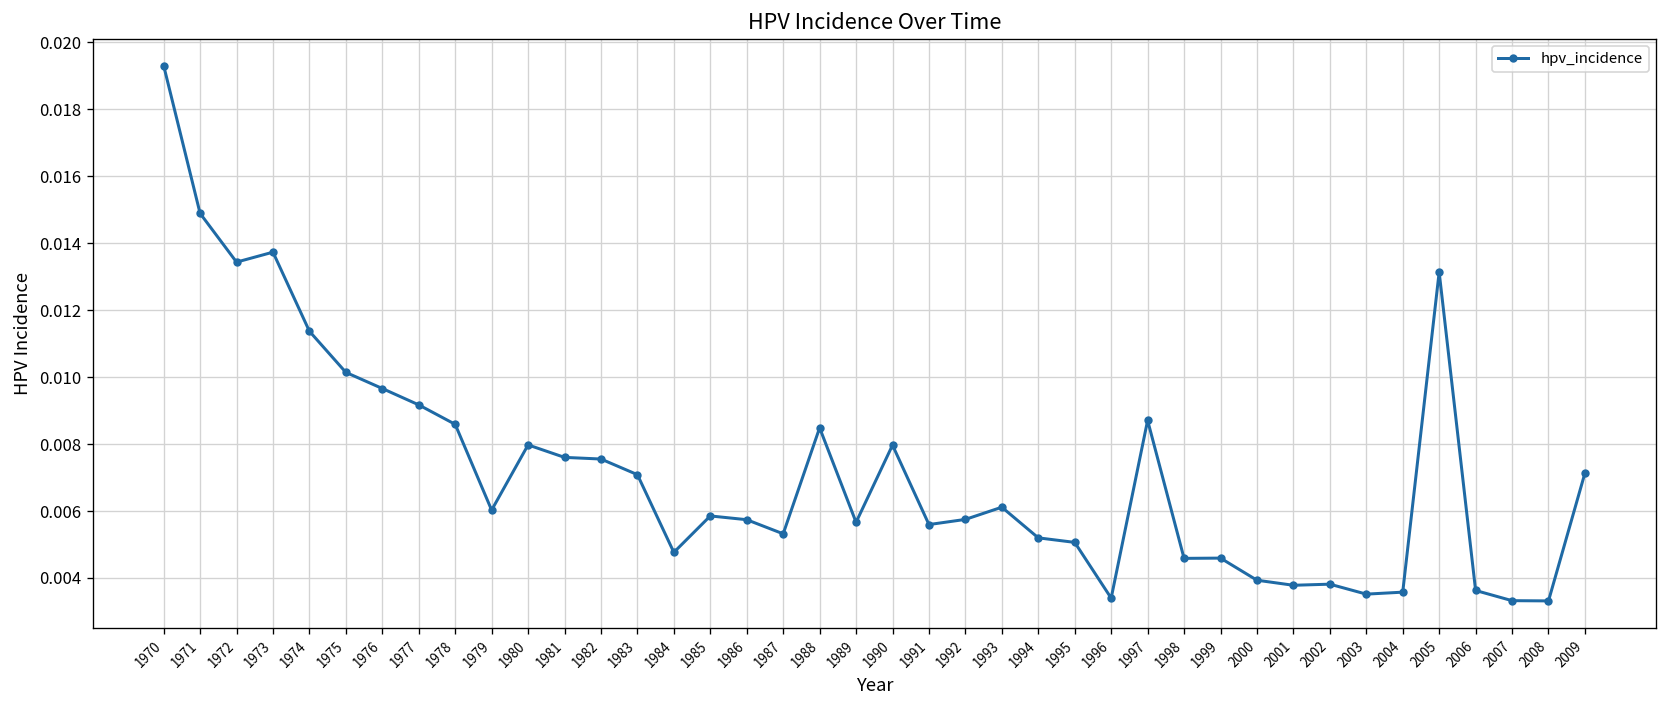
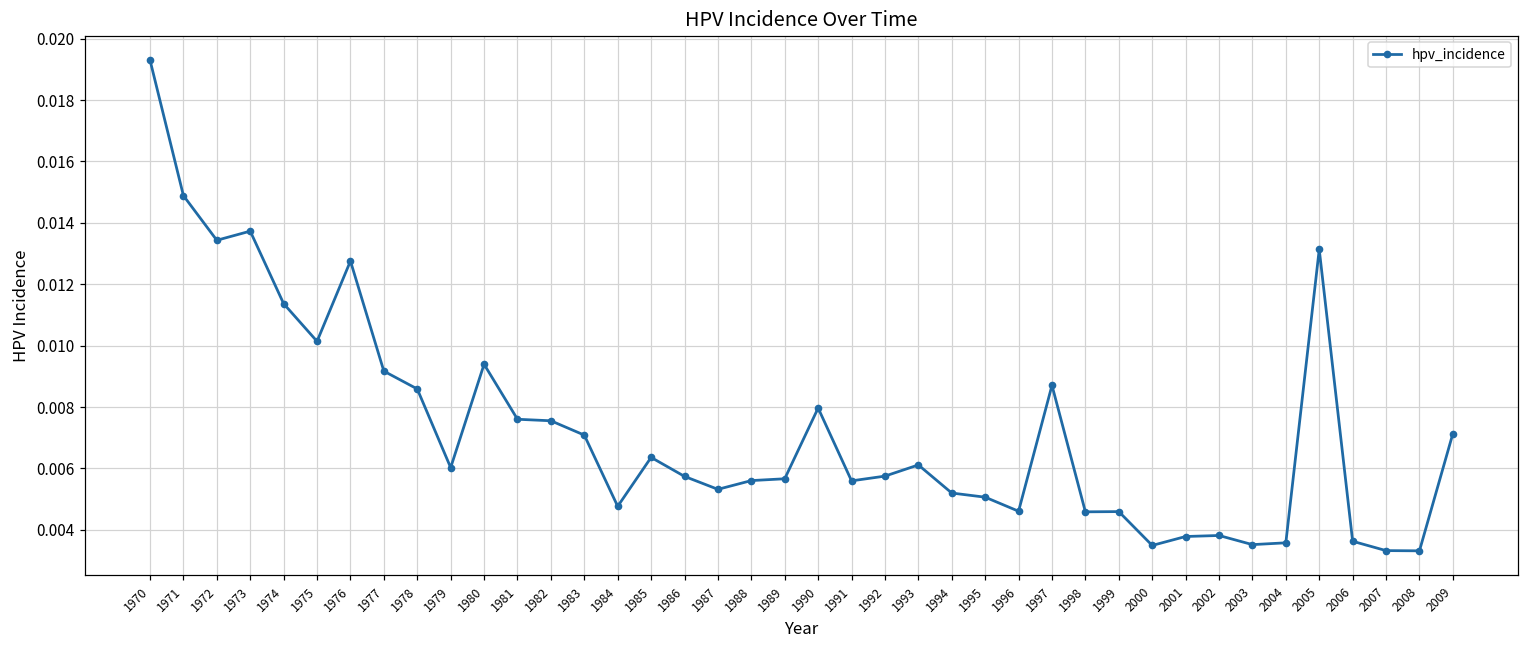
  {
    "1970": 0.0193,
    "1971": 0.0149,
    "1972": 0.0134,
    "1973": 0.0137,
    "1974": 0.0114,
    "1975": 0.0101,
-   "1976": 0.0097,
+   "1976": 0.0128,
    "1977": 0.0092,
    "1978": 0.0086,
    "1979": 0.0060,
-   "1980": 0.0080,
+   "1980": 0.0094,
    "1981": 0.0076,
    "1982": 0.0076,
    "1983": 0.0071,
    "1984": 0.0048,
-   "1985": 0.0059,
+   "1985": 0.0064,
    "1986": 0.0057,
    "1987": 0.0053,
-   "1988": 0.0085,
+   "1988": 0.0056,
    "1989": 0.0057,
    "1990": 0.0080,
    "1991": 0.0056,
    "1992": 0.0057,
    "1993": 0.0061,
    "1994": 0.0052,
    "1995": 0.0051,
-   "1996": 0.0034,
+   "1996": 0.0046,
    "1997": 0.0087,
    "1998": 0.0046,
    "1999": 0.0046,
-   "2000": 0.0039,
+   "2000": 0.0035,
    "2001": 0.0038,
    "2002": 0.0038,
    "2003": 0.0035,
    "2004": 0.0036,
    "2005": 0.0131,
    "2006": 0.0036,
    "2007": 0.0033,
    "2008": 0.0033,
    "2009": 0.0071
  }
